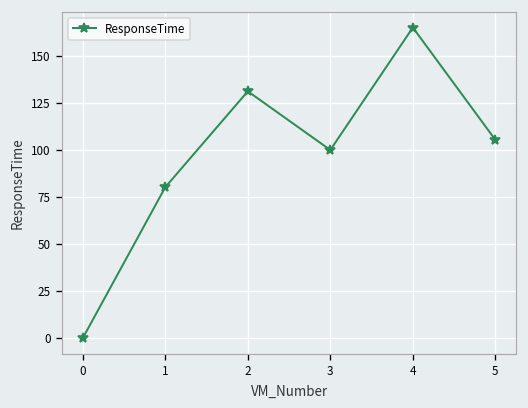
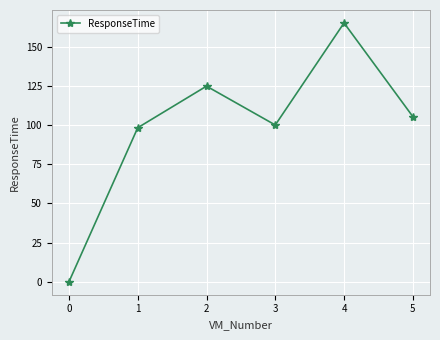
  {
    "0": 0,
-   "1": 80,
-   "2": 131,
+   "1": 98,
+   "2": 125,
    "3": 100,
    "4": 165,
    "5": 105
  }
